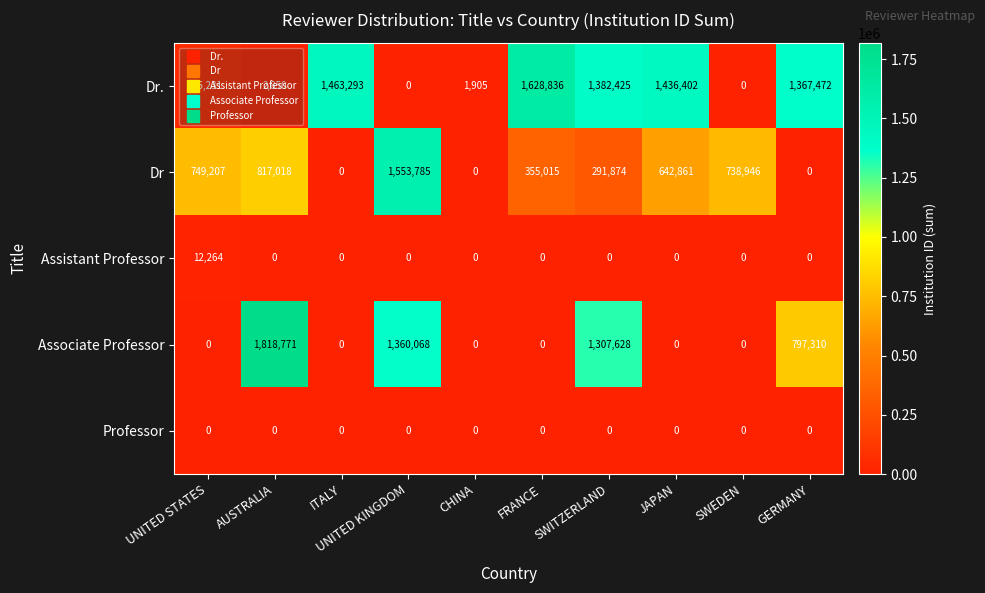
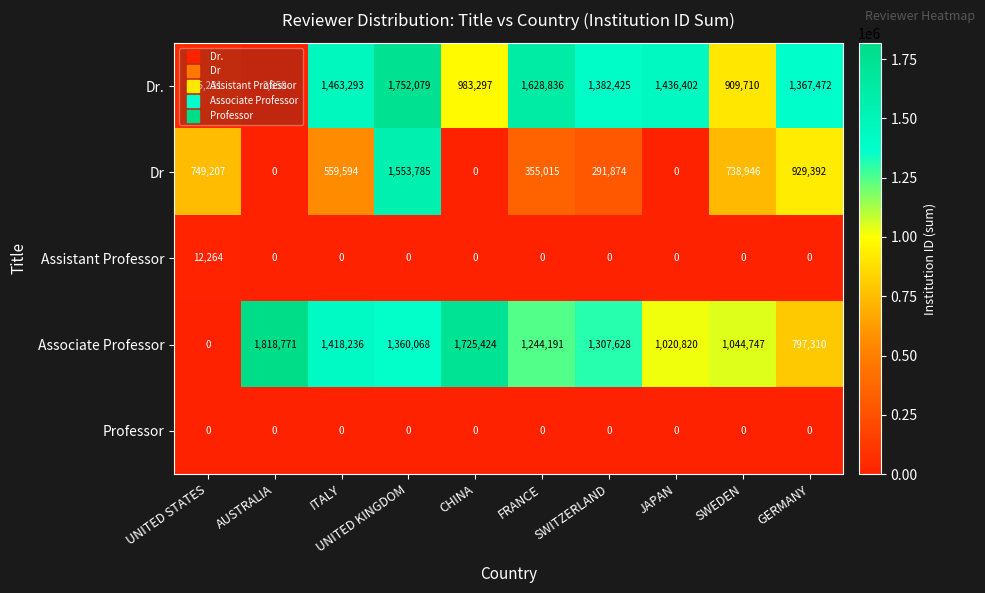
  {
    "Dr.": {
      "ITALY": "1,463,293",
-     "UNITED KINGDOM": "0",
-     "CHINA": "1,905",
+     "UNITED KINGDOM": "1,752,079",
+     "CHINA": "983,297",
      "FRANCE": "1,628,836",
      "SWITZERLAND": "1,382,425",
      "JAPAN": "1,436,402",
-     "SWEDEN": "0",
+     "SWEDEN": "909,710",
      "GERMANY": "1,367,472"
    },
    "Dr": {
      "UNITED STATES": "749,207",
-     "AUSTRALIA": "817,018",
-     "ITALY": "0",
+     "AUSTRALIA": "0",
+     "ITALY": "559,594",
      "UNITED KINGDOM": "1,553,785",
      "CHINA": "0",
      "FRANCE": "355,015",
      "SWITZERLAND": "291,874",
-     "JAPAN": "642,861",
+     "JAPAN": "0",
      "SWEDEN": "738,946",
-     "GERMANY": "0"
+     "GERMANY": "929,392"
    },
    "Assistant Professor": {
      "UNITED STATES": "12,264",
      "AUSTRALIA": "0",
      "ITALY": "0",
      "UNITED KINGDOM": "0",
      "CHINA": "0",
      "FRANCE": "0",
      "SWITZERLAND": "0",
      "JAPAN": "0",
      "SWEDEN": "0",
      "GERMANY": "0"
    },
    "Associate Professor": {
      "UNITED STATES": "0",
      "AUSTRALIA": "1,818,771",
-     "ITALY": "0",
+     "ITALY": "1,418,236",
      "UNITED KINGDOM": "1,360,068",
-     "CHINA": "0",
-     "FRANCE": "0",
+     "CHINA": "1,725,424",
+     "FRANCE": "1,244,191",
      "SWITZERLAND": "1,307,628",
-     "JAPAN": "0",
-     "SWEDEN": "0",
+     "JAPAN": "1,020,820",
+     "SWEDEN": "1,044,747",
      "GERMANY": "797,310"
    },
    "Professor": {
      "UNITED STATES": "0",
      "AUSTRALIA": "0",
      "ITALY": "0",
      "UNITED KINGDOM": "0",
      "CHINA": "0",
      "FRANCE": "0",
      "SWITZERLAND": "0",
      "JAPAN": "0",
      "SWEDEN": "0",
      "GERMANY": "0"
    }
  }
